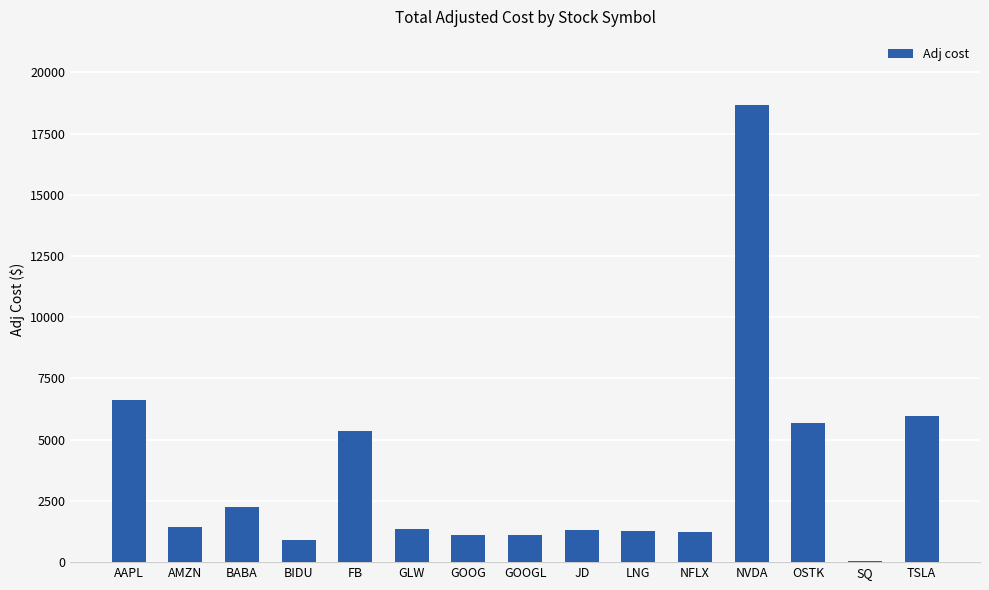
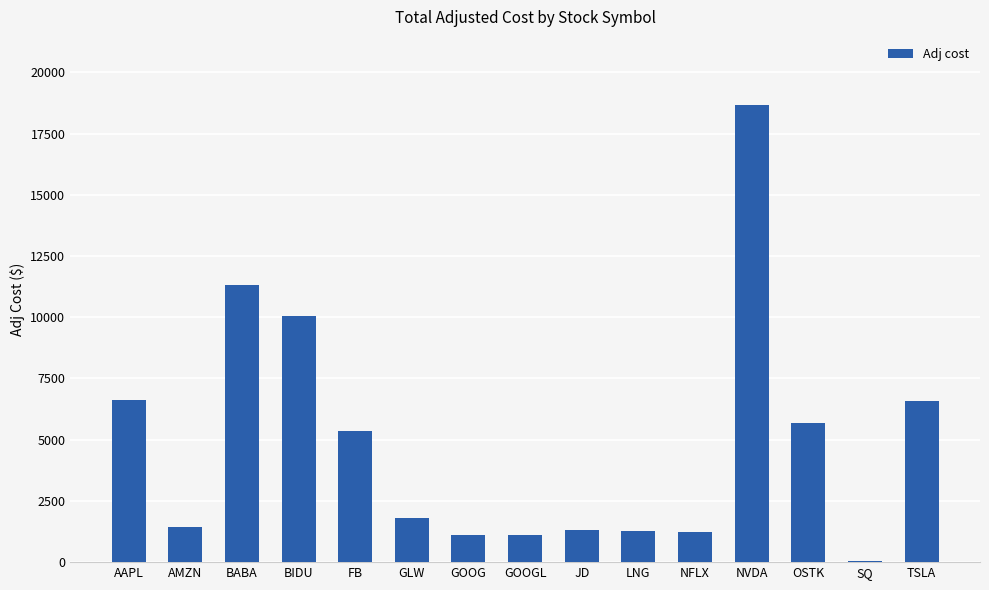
  {
    "AAPL": 6600,
    "AMZN": 1400,
-   "BABA": 2200,
-   "BIDU": 900,
+   "BABA": 11300,
+   "BIDU": 10000,
    "FB": 5300,
-   "GLW": 1400,
+   "GLW": 1800,
    "GOOG": 1100,
    "GOOGL": 1100,
    "JD": 1300,
    "LNG": 1300,
    "NFLX": 1200,
    "NVDA": 18700,
    "OSTK": 5700,
-   "TSLA": 6000
+   "TSLA": 6600
  }
